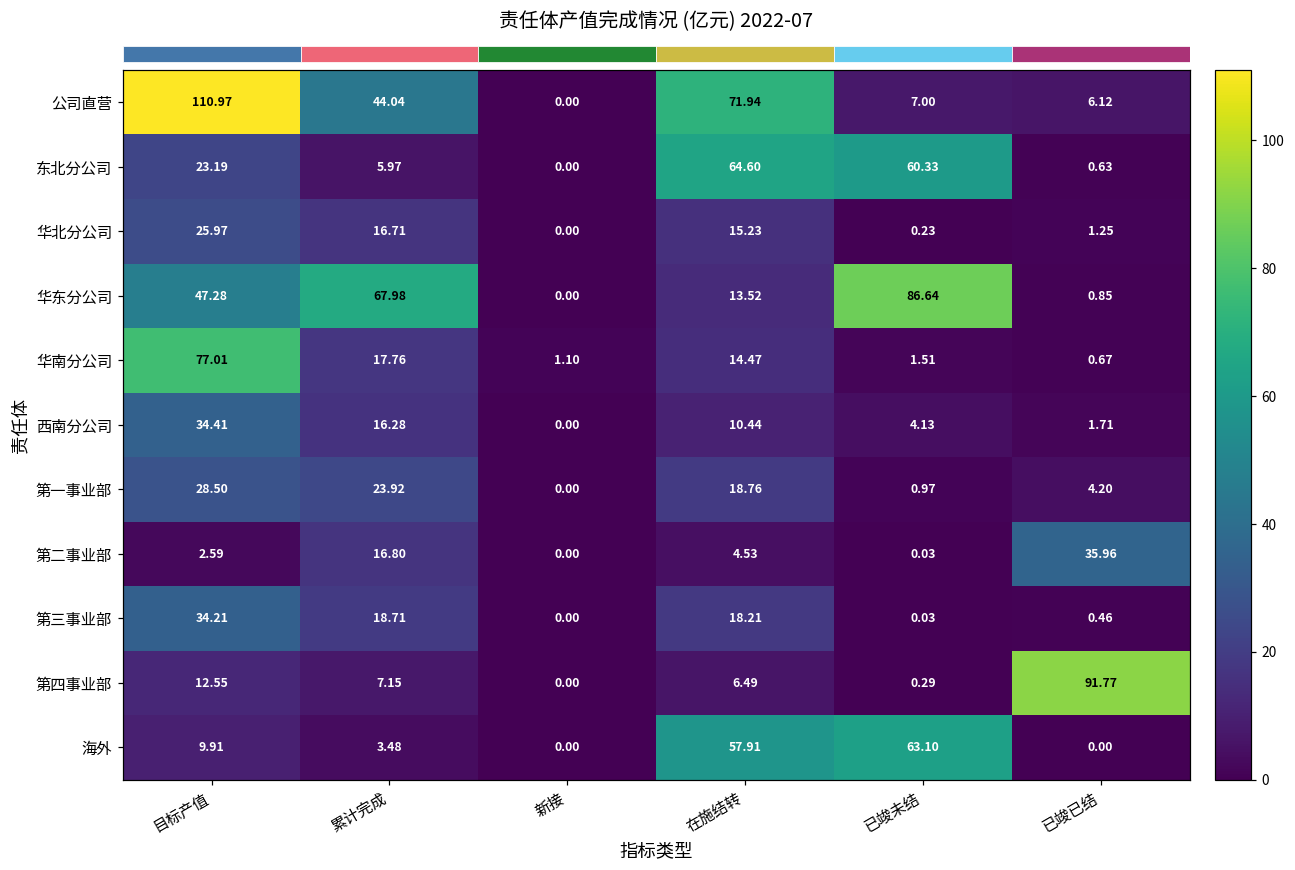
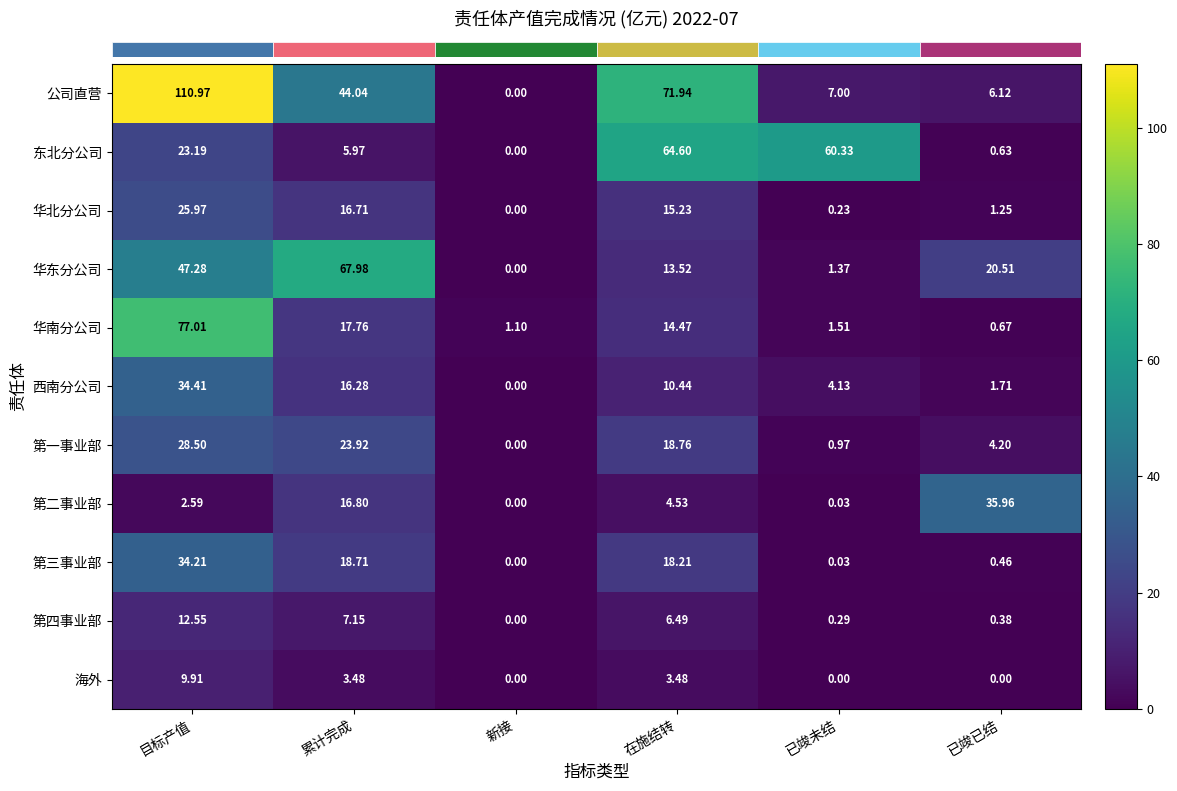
  {
    "公司直营": {
      "目标产值": 110.97,
      "累计完成": 44.04,
      "新接": 0.00,
      "在施结转": 71.94,
      "已竣未结": 7.00,
      "已竣已结": 6.12
    },
    "东北分公司": {
      "目标产值": 23.19,
      "累计完成": 5.97,
      "新接": 0.00,
      "在施结转": 64.60,
      "已竣未结": 60.33,
      "已竣已结": 0.63
    },
    "华北分公司": {
      "目标产值": 25.97,
      "累计完成": 16.71,
      "新接": 0.00,
      "在施结转": 15.23,
      "已竣未结": 0.23,
      "已竣已结": 1.25
    },
    "华东分公司": {
      "目标产值": 47.28,
      "累计完成": 67.98,
      "新接": 0.00,
      "在施结转": 13.52,
-     "已竣未结": 86.64,
-     "已竣已结": 0.85
+     "已竣未结": 1.37,
+     "已竣已结": 20.51
    },
    "华南分公司": {
      "目标产值": 77.01,
      "累计完成": 17.76,
      "新接": 1.10,
      "在施结转": 14.47,
      "已竣未结": 1.51,
      "已竣已结": 0.67
    },
    "西南分公司": {
      "目标产值": 34.41,
      "累计完成": 16.28,
      "新接": 0.00,
      "在施结转": 10.44,
      "已竣未结": 4.13,
      "已竣已结": 1.71
    },
    "第一事业部": {
      "目标产值": 28.50,
      "累计完成": 23.92,
      "新接": 0.00,
      "在施结转": 18.76,
      "已竣未结": 0.97,
      "已竣已结": 4.20
    },
    "第二事业部": {
      "目标产值": 2.59,
      "累计完成": 16.80,
      "新接": 0.00,
      "在施结转": 4.53,
      "已竣未结": 0.03,
      "已竣已结": 35.96
    },
    "第三事业部": {
      "目标产值": 34.21,
      "累计完成": 18.71,
      "新接": 0.00,
      "在施结转": 18.21,
      "已竣未结": 0.03,
      "已竣已结": 0.46
    },
    "第四事业部": {
      "目标产值": 12.55,
      "累计完成": 7.15,
      "新接": 0.00,
      "在施结转": 6.49,
      "已竣未结": 0.29,
-     "已竣已结": 91.77
+     "已竣已结": 0.38
    },
    "海外": {
      "目标产值": 9.91,
      "累计完成": 3.48,
      "新接": 0.00,
-     "在施结转": 57.91,
-     "已竣未结": 63.10,
+     "在施结转": 3.48,
+     "已竣未结": 0.00,
      "已竣已结": 0.00
    }
  }
